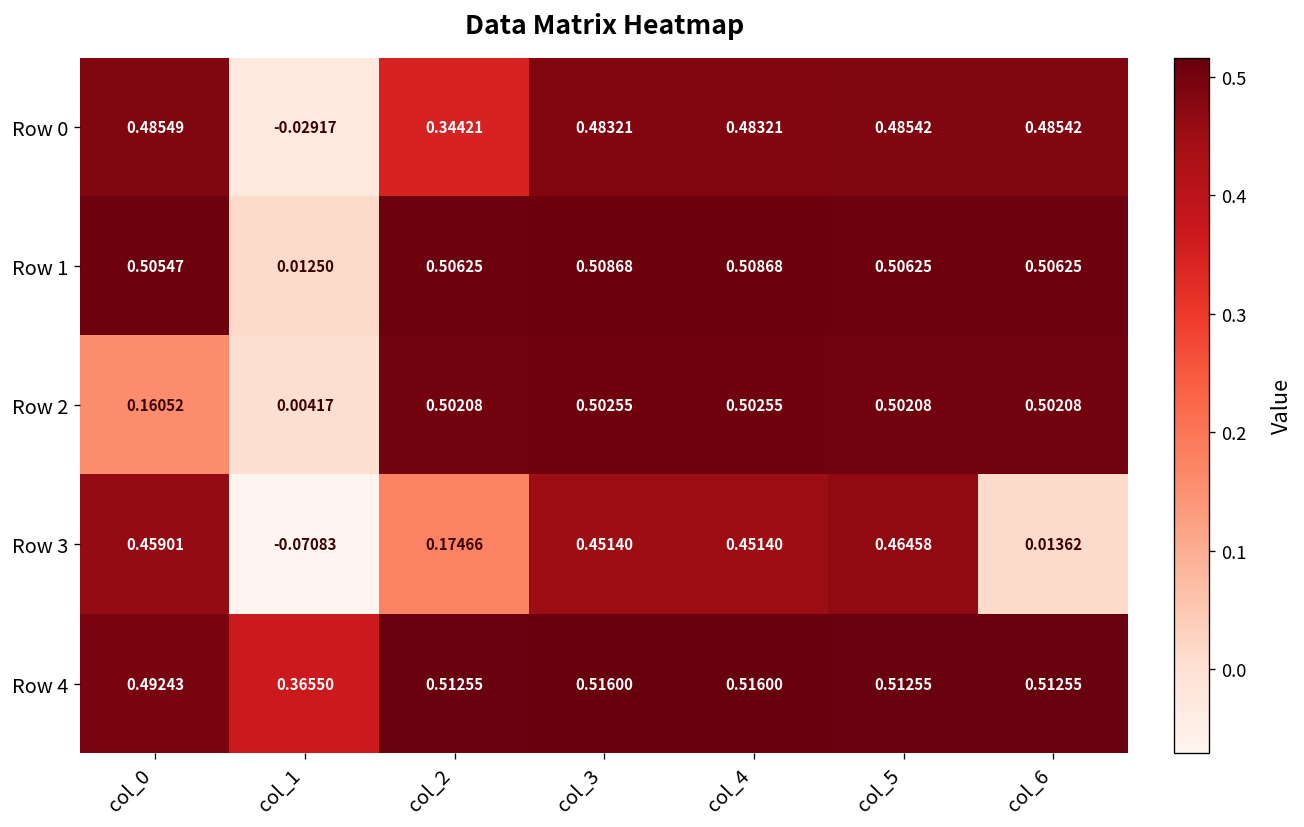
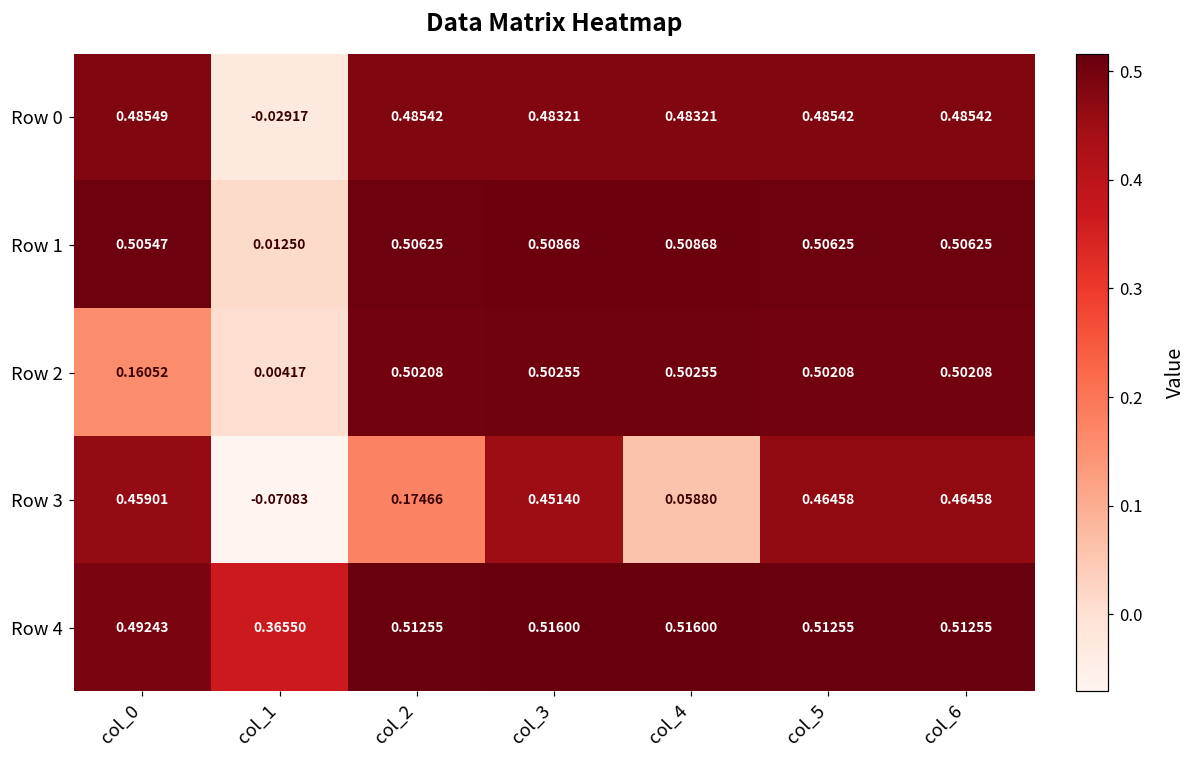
  {
    "Row 0": {
      "col_0": 0.48549,
      "col_1": -0.02917,
-     "col_2": 0.34421,
+     "col_2": 0.48542,
      "col_3": 0.48321,
      "col_4": 0.48321,
      "col_5": 0.48542,
      "col_6": 0.48542
    },
    "Row 1": {
      "col_0": 0.50547,
      "col_1": 0.01250,
      "col_2": 0.50625,
      "col_3": 0.50868,
      "col_4": 0.50868,
      "col_5": 0.50625,
      "col_6": 0.50625
    },
    "Row 2": {
      "col_0": 0.16052,
      "col_1": 0.00417,
      "col_2": 0.50208,
      "col_3": 0.50255,
      "col_4": 0.50255,
      "col_5": 0.50208,
      "col_6": 0.50208
    },
    "Row 3": {
      "col_0": 0.45901,
      "col_1": -0.07083,
      "col_2": 0.17466,
      "col_3": 0.45140,
-     "col_4": 0.45140,
+     "col_4": 0.05880,
      "col_5": 0.46458,
-     "col_6": 0.01362
+     "col_6": 0.46458
    },
    "Row 4": {
      "col_0": 0.49243,
      "col_1": 0.36550,
      "col_2": 0.51255,
      "col_3": 0.51600,
      "col_4": 0.51600,
      "col_5": 0.51255,
      "col_6": 0.51255
    }
  }
